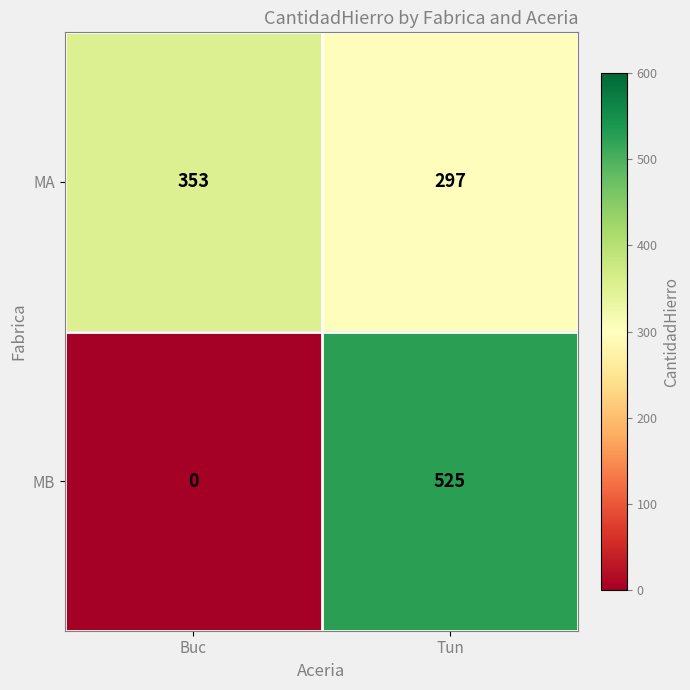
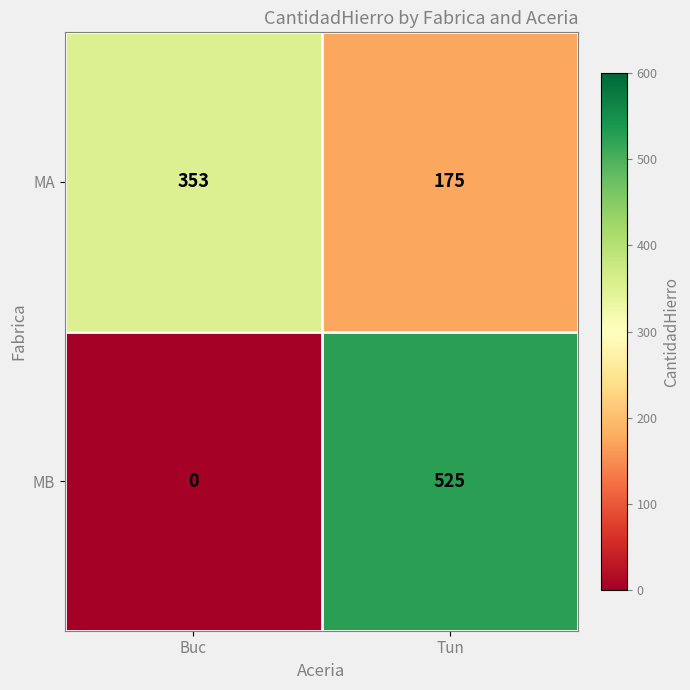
  {
    "MA": {
      "Buc": 353,
-     "Tun": 297
+     "Tun": 175
    },
    "MB": {
      "Buc": 0,
      "Tun": 525
    }
  }
